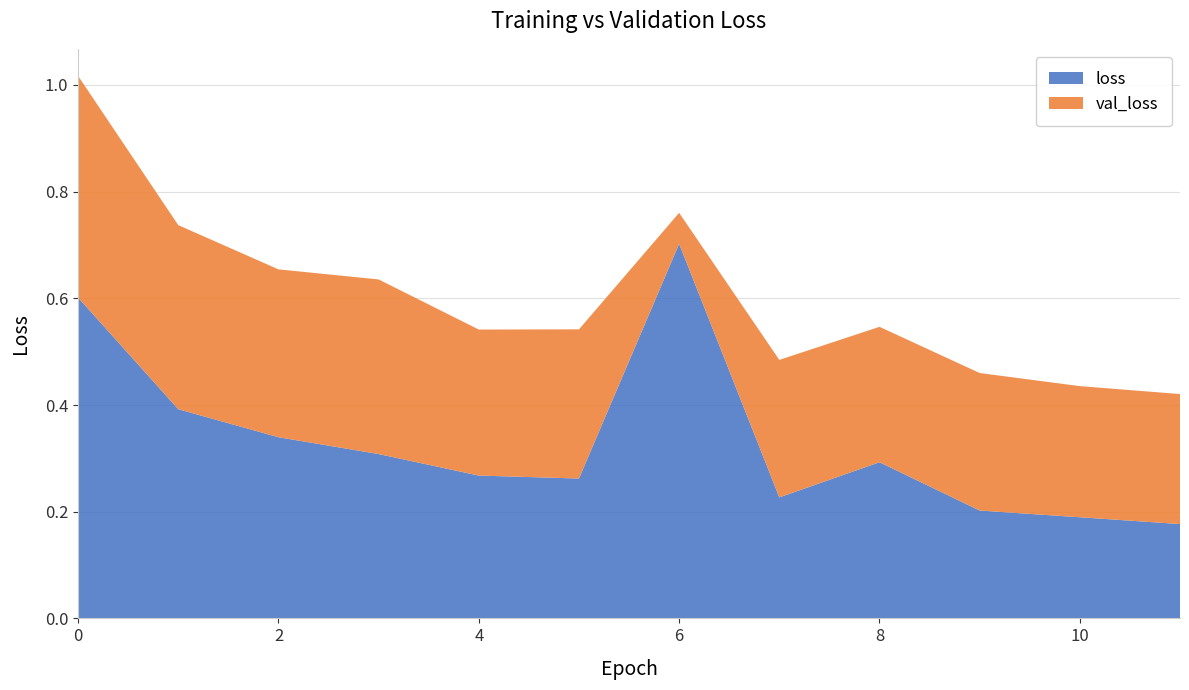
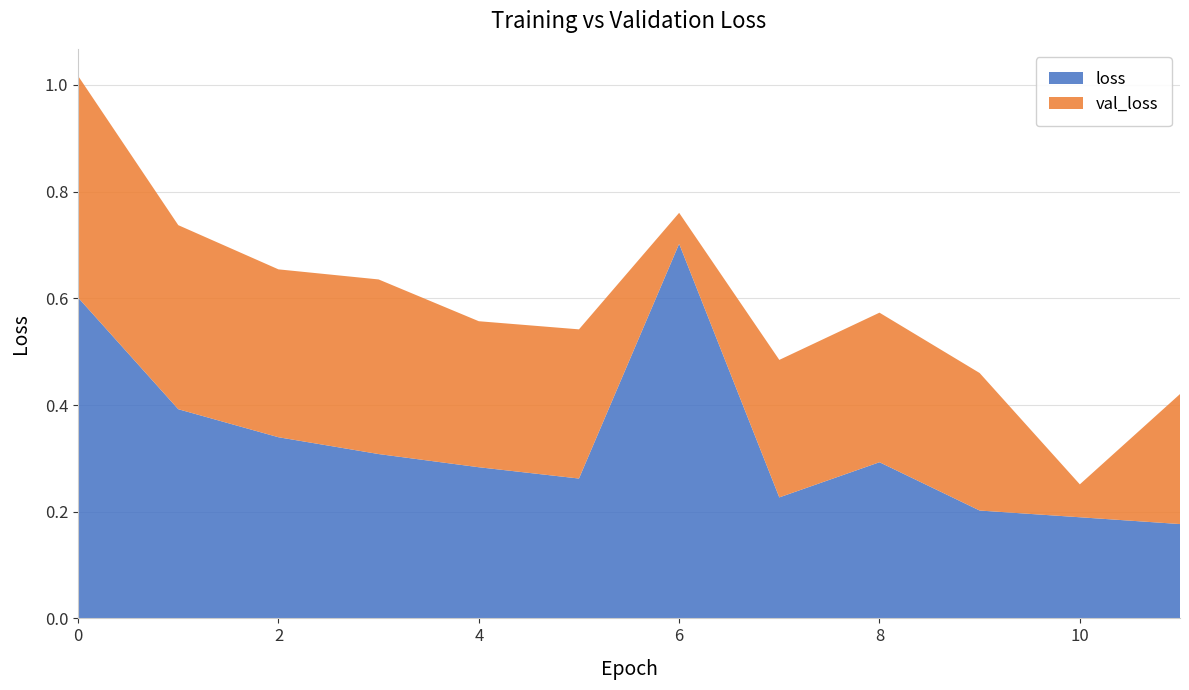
  {
    "loss": {
      "0": 0.60,
      "2": 0.34,
-     "4": 0.27,
+     "4": 0.28,
      "6": 0.70,
      "8": 0.29,
      "10": 0.19
    },
    "val_loss": {
      "0": 0.42,
      "2": 0.31,
      "4": 0.27,
      "6": 0.06,
-     "8": 0.25,
-     "10": 0.25
+     "8": 0.28,
+     "10": 0.06
    }
  }
